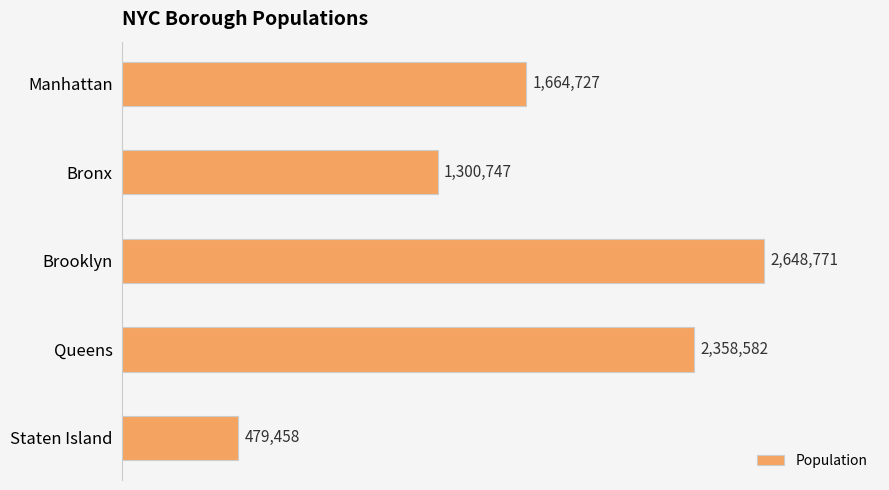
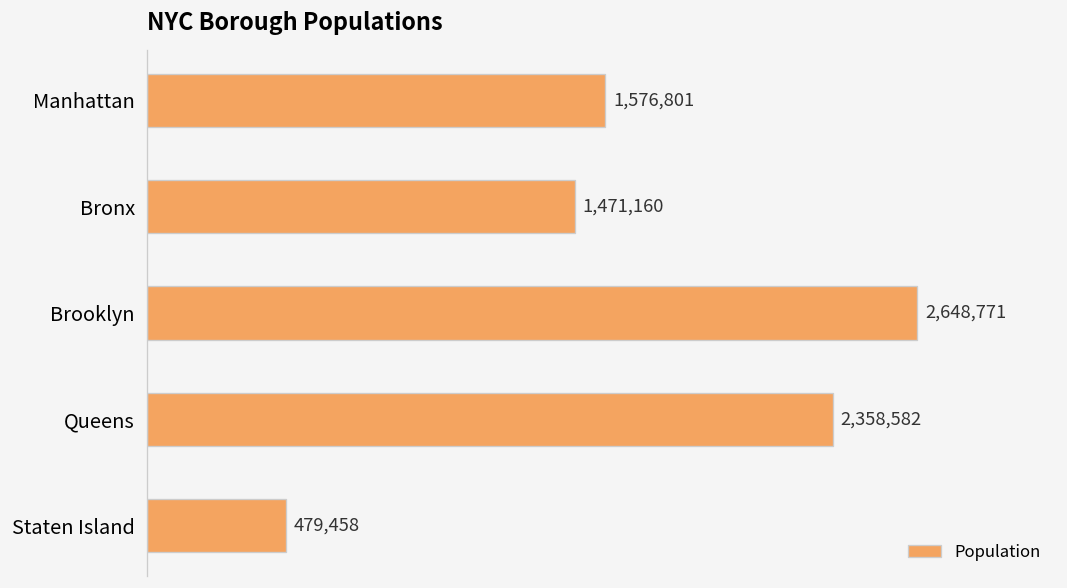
  {
-   "Manhattan": "1,664,727",
-   "Bronx": "1,300,747",
+   "Manhattan": "1,576,801",
+   "Bronx": "1,471,160",
    "Brooklyn": "2,648,771",
    "Queens": "2,358,582",
    "Staten Island": "479,458"
  }
